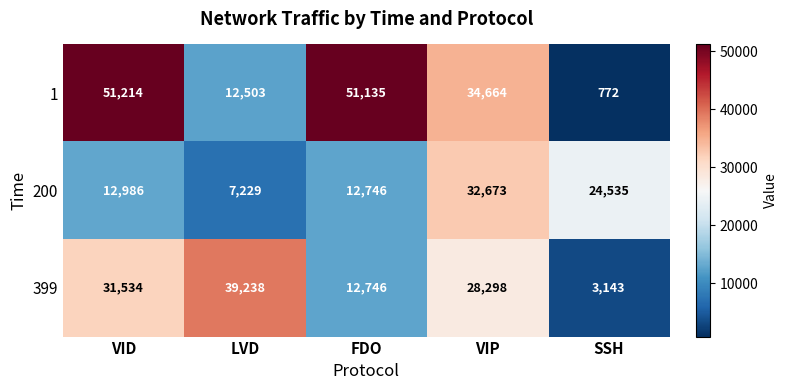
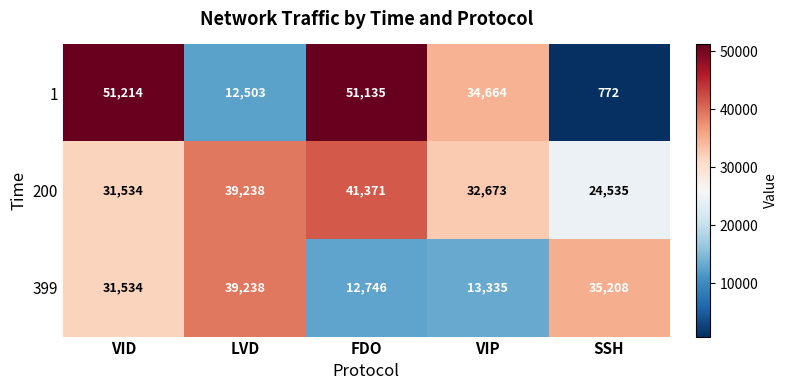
  {
    "1": {
      "VID": "51,214",
      "LVD": "12,503",
      "FDO": "51,135",
      "VIP": "34,664",
      "SSH": "772"
    },
    "200": {
-     "VID": "12,986",
-     "LVD": "7,229",
-     "FDO": "12,746",
+     "VID": "31,534",
+     "LVD": "39,238",
+     "FDO": "41,371",
      "VIP": "32,673",
      "SSH": "24,535"
    },
    "399": {
      "VID": "31,534",
      "LVD": "39,238",
      "FDO": "12,746",
-     "VIP": "28,298",
-     "SSH": "3,143"
+     "VIP": "13,335",
+     "SSH": "35,208"
    }
  }
